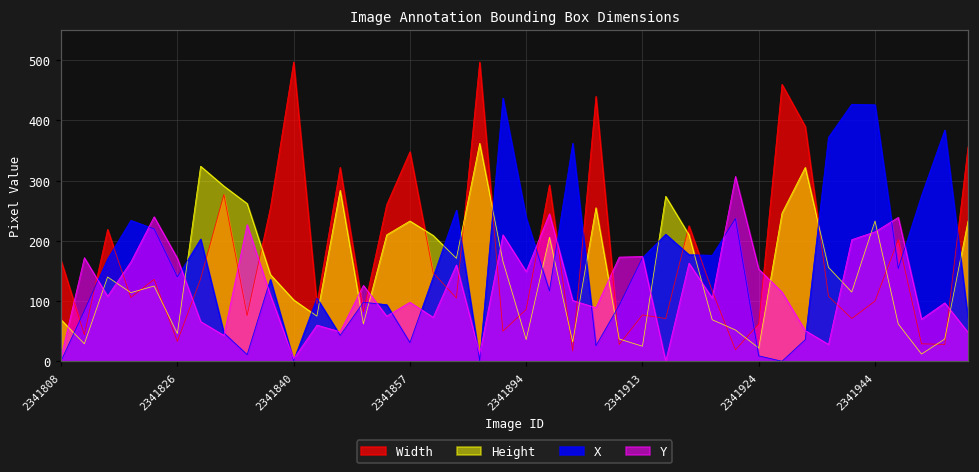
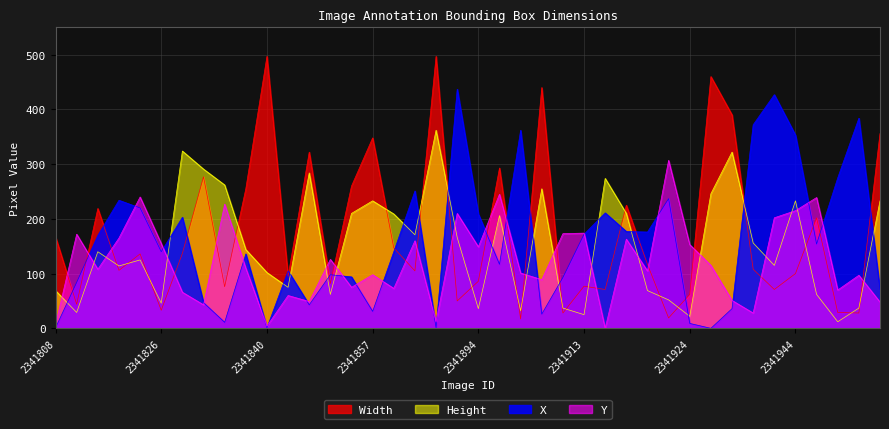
  {
    "Width": {
      "2341808": 170,
      "2341826": 30,
      "2341840": 500,
      "2341857": 350,
      "2341894": 90,
      "2341913": 80,
      "2341924": 60,
      "2341944": 100
    },
    "Height": {
      "2341808": 70,
      "2341826": 50,
      "2341840": 100,
      "2341857": 230,
      "2341894": 40,
      "2341913": 30,
      "2341924": 20,
      "2341944": 230
    },
    "X": {
      "2341808": 0,
      "2341826": 140,
      "2341857": 30,
-     "2341894": 240,
+     "2341894": 210,
      "2341924": 10,
-     "2341944": 430
+     "2341944": 350
    },
    "Y": {
      "2341808": 10,
-     "2341826": 170,
+     "2341826": 160,
      "2341857": 100,
      "2341894": 150,
      "2341924": 150,
      "2341944": 220
    }
  }
